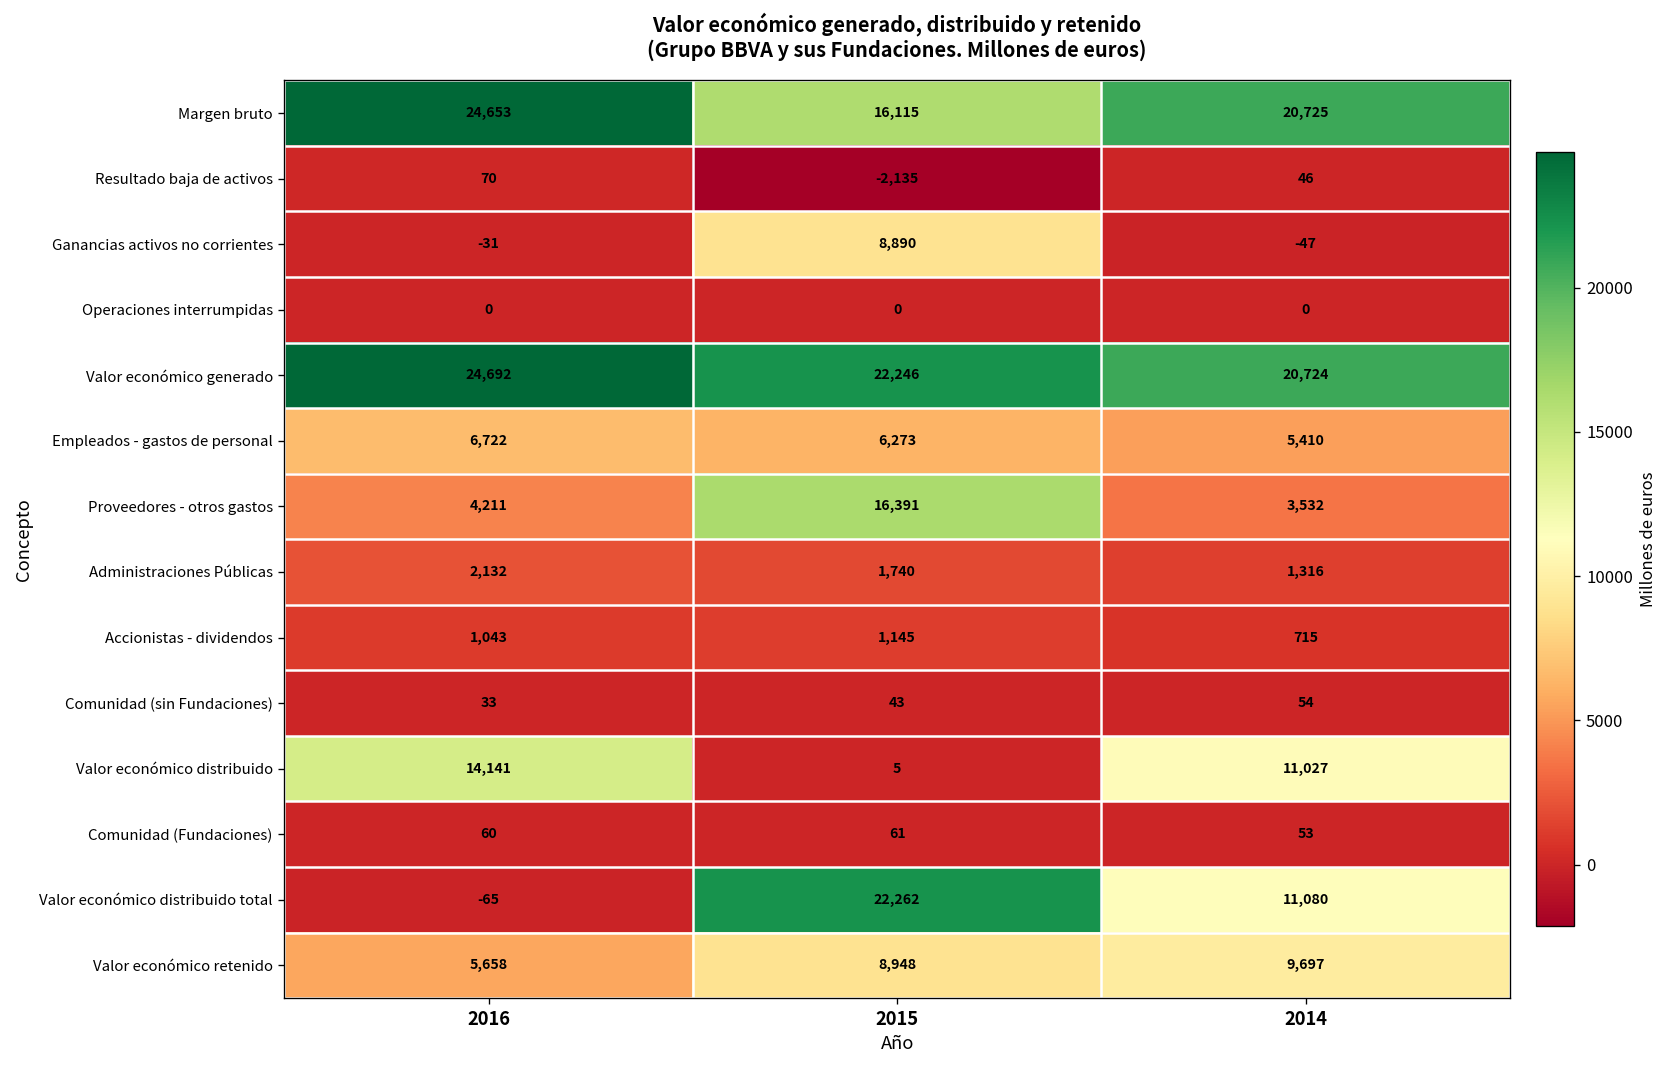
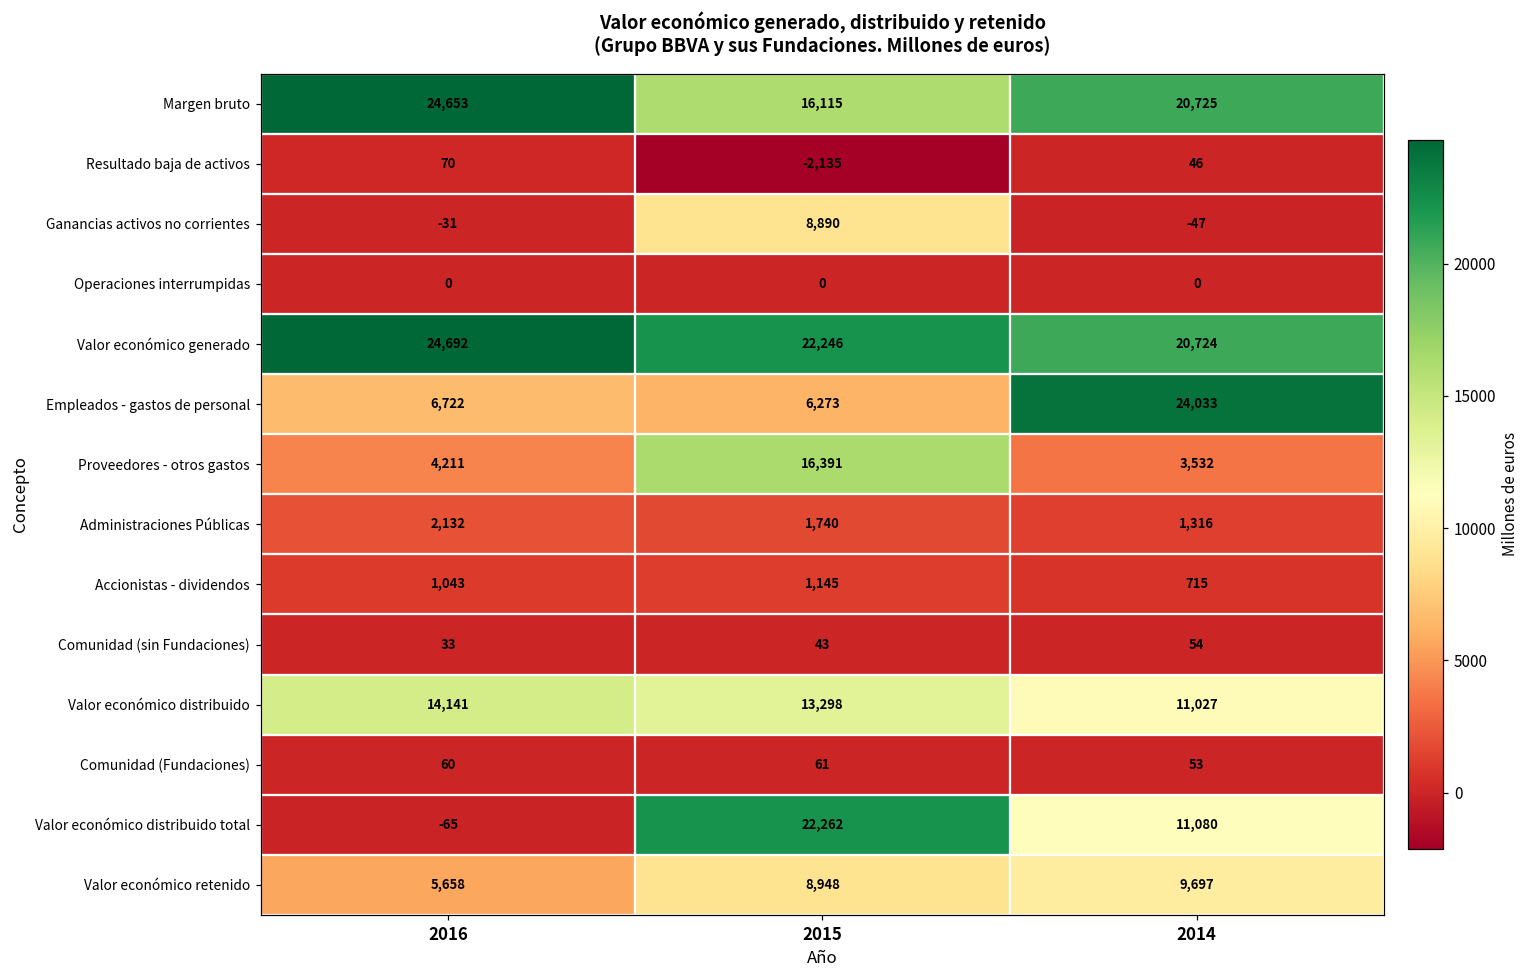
  {
    "Margen bruto": {
      "2016": "24,653",
      "2015": "16,115",
      "2014": "20,725"
    },
    "Resultado baja de activos": {
      "2016": "70",
      "2015": "-2,135",
      "2014": "46"
    },
    "Ganancias activos no corrientes": {
      "2016": "-31",
      "2015": "8,890",
      "2014": "-47"
    },
    "Operaciones interrumpidas": {
      "2016": "0",
      "2015": "0",
      "2014": "0"
    },
    "Valor económico generado": {
      "2016": "24,692",
      "2015": "22,246",
      "2014": "20,724"
    },
    "Empleados - gastos de personal": {
      "2016": "6,722",
      "2015": "6,273",
-     "2014": "5,410"
+     "2014": "24,033"
    },
    "Proveedores - otros gastos": {
      "2016": "4,211",
      "2015": "16,391",
      "2014": "3,532"
    },
    "Administraciones Públicas": {
      "2016": "2,132",
      "2015": "1,740",
      "2014": "1,316"
    },
    "Accionistas - dividendos": {
      "2016": "1,043",
      "2015": "1,145",
      "2014": "715"
    },
    "Comunidad (sin Fundaciones)": {
      "2016": "33",
      "2015": "43",
      "2014": "54"
    },
    "Valor económico distribuido": {
      "2016": "14,141",
-     "2015": "5",
+     "2015": "13,298",
      "2014": "11,027"
    },
    "Comunidad (Fundaciones)": {
      "2016": "60",
      "2015": "61",
      "2014": "53"
    },
    "Valor económico distribuido total": {
      "2016": "-65",
      "2015": "22,262",
      "2014": "11,080"
    },
    "Valor económico retenido": {
      "2016": "5,658",
      "2015": "8,948",
      "2014": "9,697"
    }
  }
